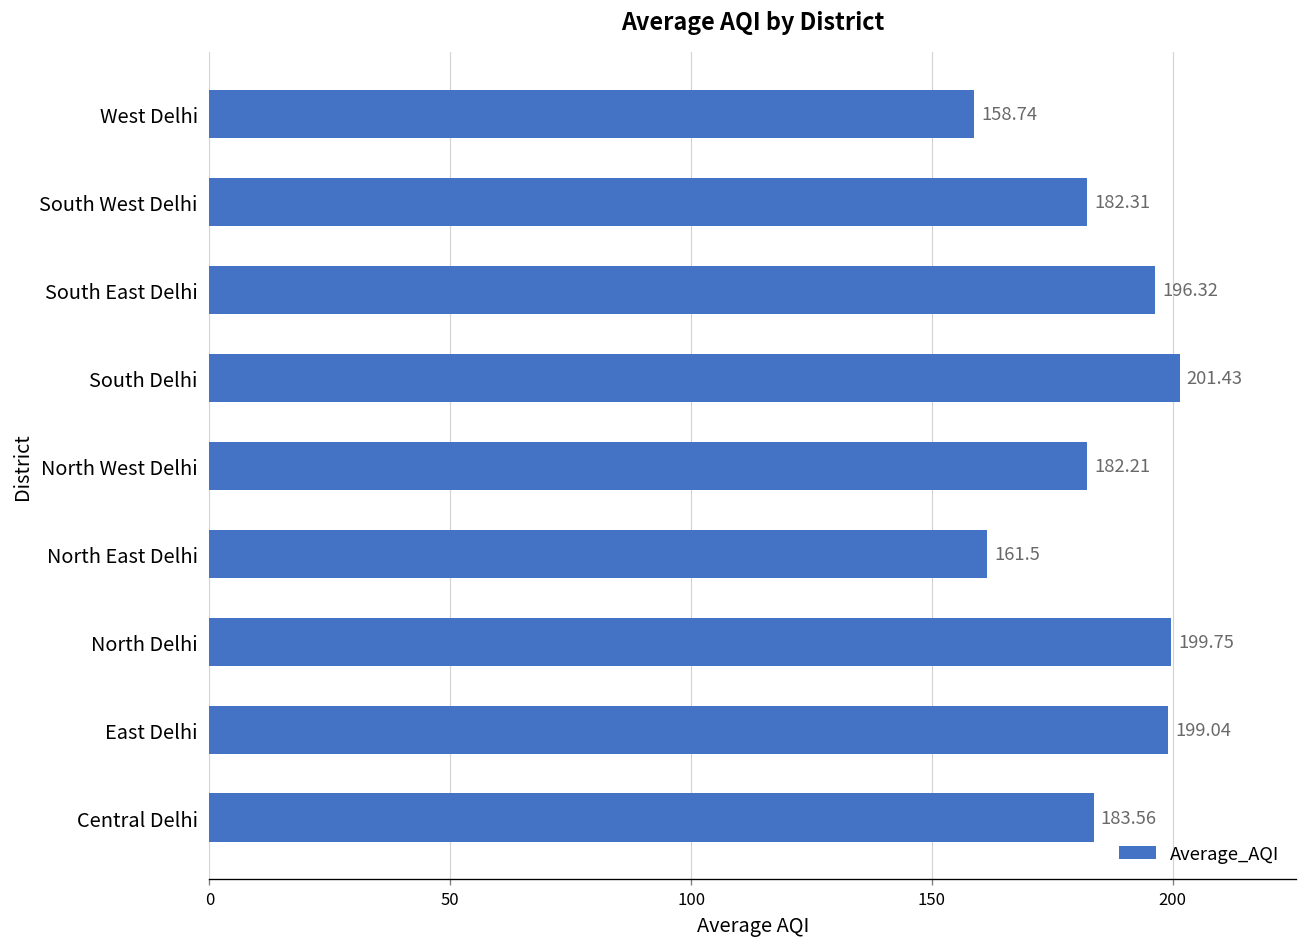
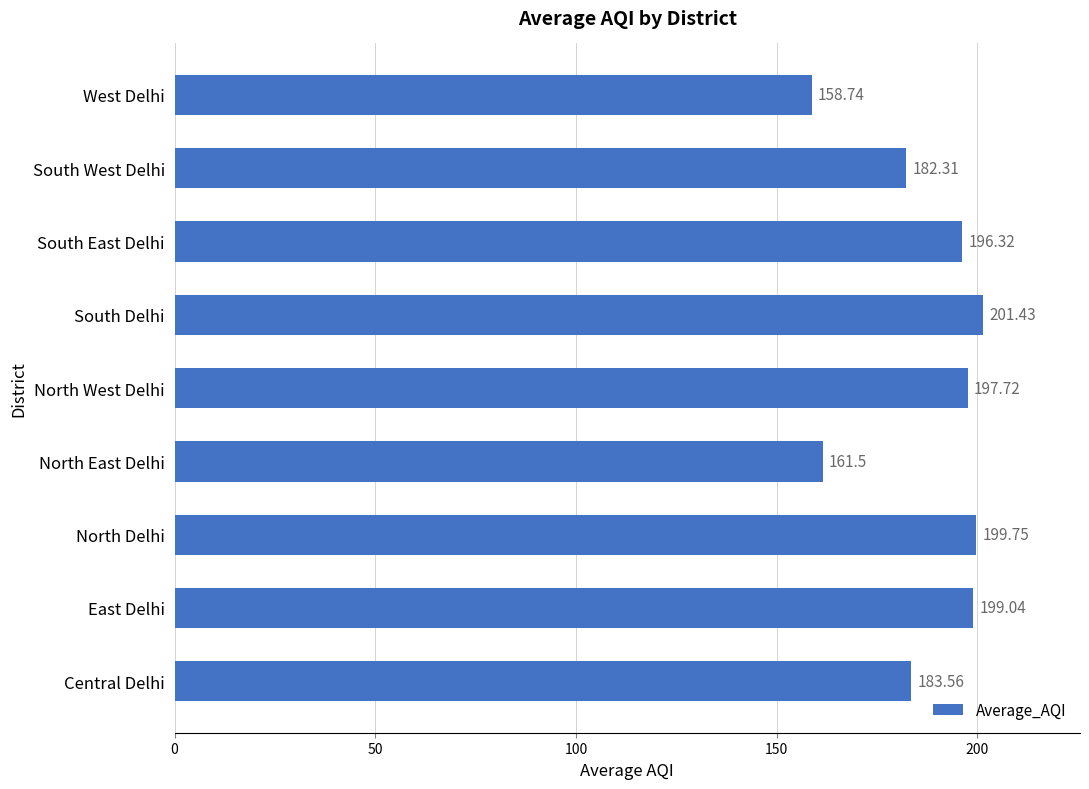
  {
    "West Delhi": 158.74,
    "South West Delhi": 182.31,
    "South East Delhi": 196.32,
    "South Delhi": 201.43,
-   "North West Delhi": 182.21,
+   "North West Delhi": 197.72,
    "North East Delhi": 161.5,
    "North Delhi": 199.75,
    "East Delhi": 199.04,
    "Central Delhi": 183.56
  }
